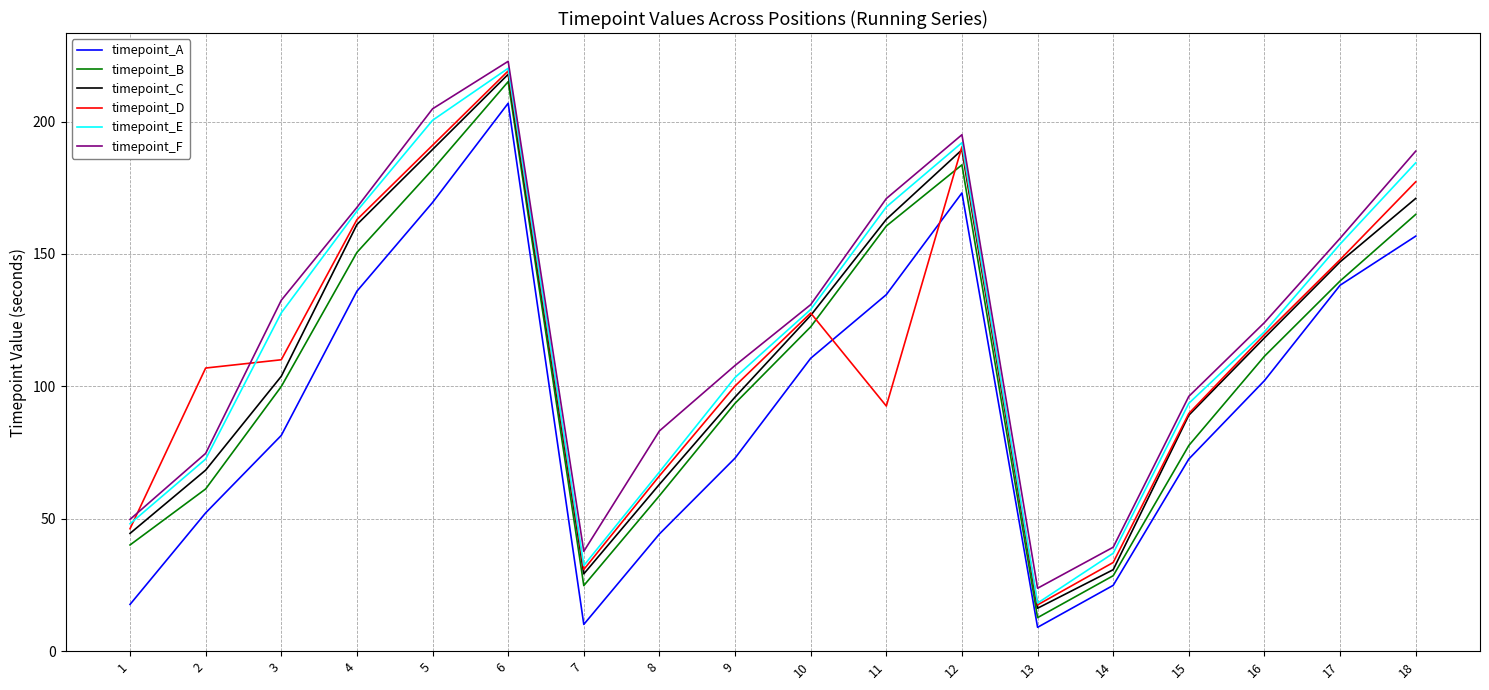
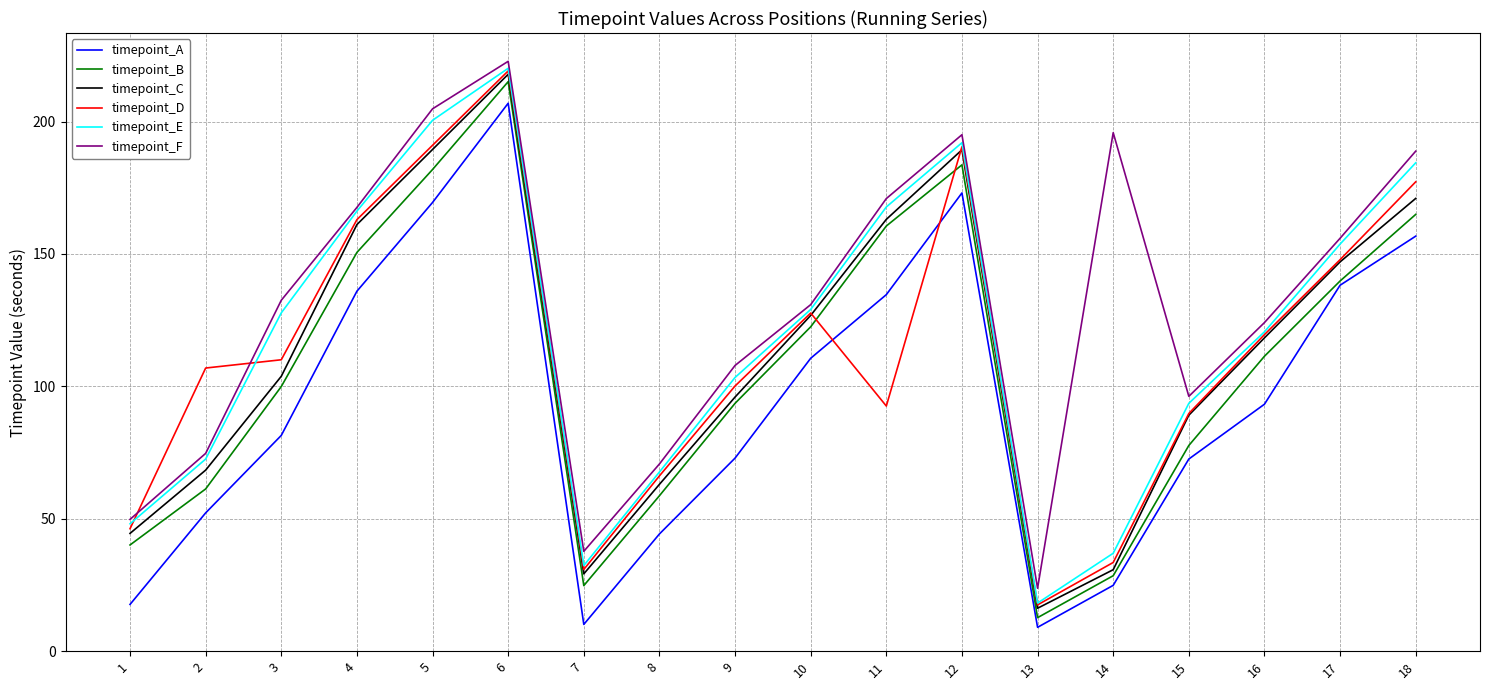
  {
    "timepoint_A": {
      "1": 18,
      "2": 52,
      "3": 81,
      "4": 136,
      "5": 169,
      "6": 207,
      "7": 10,
      "8": 44,
      "9": 73,
      "10": 111,
      "11": 135,
      "12": 173,
      "13": 9,
      "14": 25,
      "15": 73,
-     "16": 102,
+     "16": 93,
      "17": 138,
      "18": 157
    },
    "timepoint_B": {
      "1": 40,
      "2": 61,
      "3": 100,
      "4": 151,
      "5": 182,
      "6": 215,
      "7": 25,
      "8": 59,
      "9": 94,
      "10": 122,
      "11": 161,
      "12": 184,
      "13": 13,
      "14": 29,
      "15": 78,
      "16": 111,
      "17": 140,
      "18": 165
    },
    "timepoint_C": {
      "1": 44,
      "2": 68,
      "3": 104,
      "4": 161,
      "5": 189,
      "6": 218,
      "7": 29,
      "8": 63,
      "9": 96,
      "11": 163,
      "12": 189,
      "13": 16,
      "14": 31,
      "16": 118,
      "18": 171
    },
    "timepoint_D": {
      "1": 46,
      "2": 107,
      "3": 110,
      "4": 163,
      "5": 191,
      "6": 219,
      "7": 31,
      "8": 66,
      "9": 100,
      "11": 93,
      "12": 190,
      "14": 34,
      "16": 120,
      "18": 177
    },
    "timepoint_E": {
      "1": 48,
      "2": 73,
      "3": 128,
      "4": 166,
      "5": 200,
      "6": 220,
      "7": 32,
      "8": 68,
      "9": 103,
      "10": 129,
      "11": 168,
      "12": 192,
      "14": 37,
      "15": 94,
      "16": 121,
      "17": 154,
      "18": 184
    },
    "timepoint_F": {
      "1": 50,
      "2": 75,
      "3": 133,
      "4": 168,
      "5": 205,
      "6": 223,
      "7": 38,
-     "8": 83,
+     "8": 71,
      "9": 108,
      "10": 131,
      "11": 171,
      "12": 195,
      "13": 24,
-     "14": 39,
+     "14": 196,
      "15": 96,
      "16": 124,
      "17": 156,
      "18": 189
    }
  }
